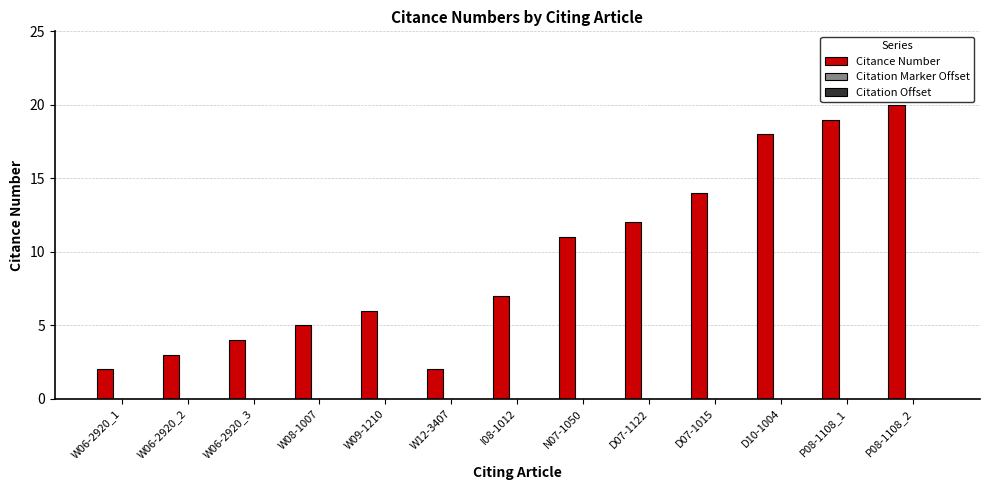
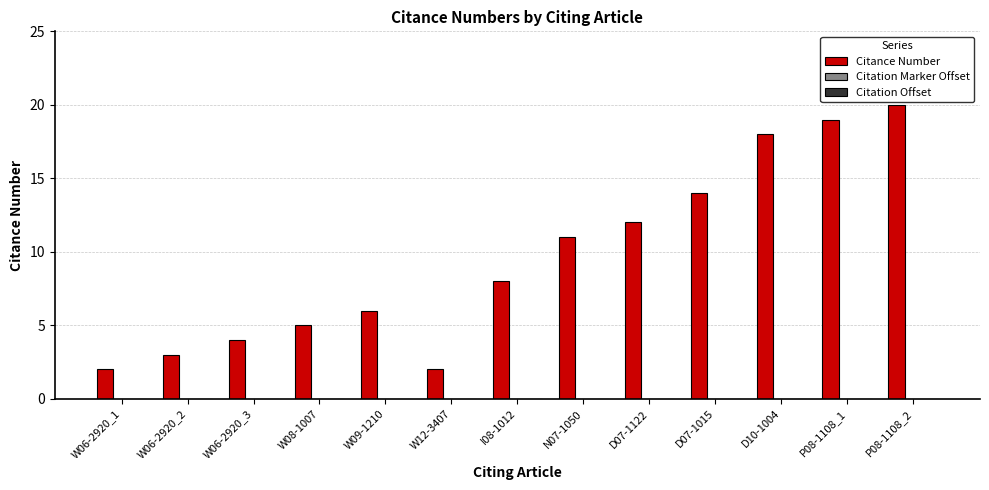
  {
    "Citance Number": {
      "W06-2920_1": 2,
      "W06-2920_2": 3,
      "W06-2920_3": 4,
      "W08-1007": 5,
      "W09-1210": 6,
      "W12-3407": 2,
-     "I08-1012": 7,
+     "I08-1012": 8,
      "N07-1050": 11,
      "D07-1122": 12,
      "D07-1015": 14,
      "D10-1004": 18,
      "P08-1108_1": 19,
      "P08-1108_2": 20
    },
    "Citation Marker Offset": {
      "W06-2920_1": 0,
      "W06-2920_2": 0,
      "W06-2920_3": 0,
      "W08-1007": 0,
      "W09-1210": 0,
      "W12-3407": 0,
      "I08-1012": 0,
      "N07-1050": 0,
      "D07-1122": 0,
      "D07-1015": 0,
      "D10-1004": 0,
      "P08-1108_1": 0,
      "P08-1108_2": 0
    },
    "Citation Offset": {
      "W06-2920_1": 0,
      "W06-2920_2": 0,
      "W06-2920_3": 0,
      "W08-1007": 0,
      "W09-1210": 0,
      "W12-3407": 0,
      "I08-1012": 0,
      "N07-1050": 0,
      "D07-1122": 0,
      "D07-1015": 0,
      "D10-1004": 0,
      "P08-1108_1": 0,
      "P08-1108_2": 0
    }
  }
